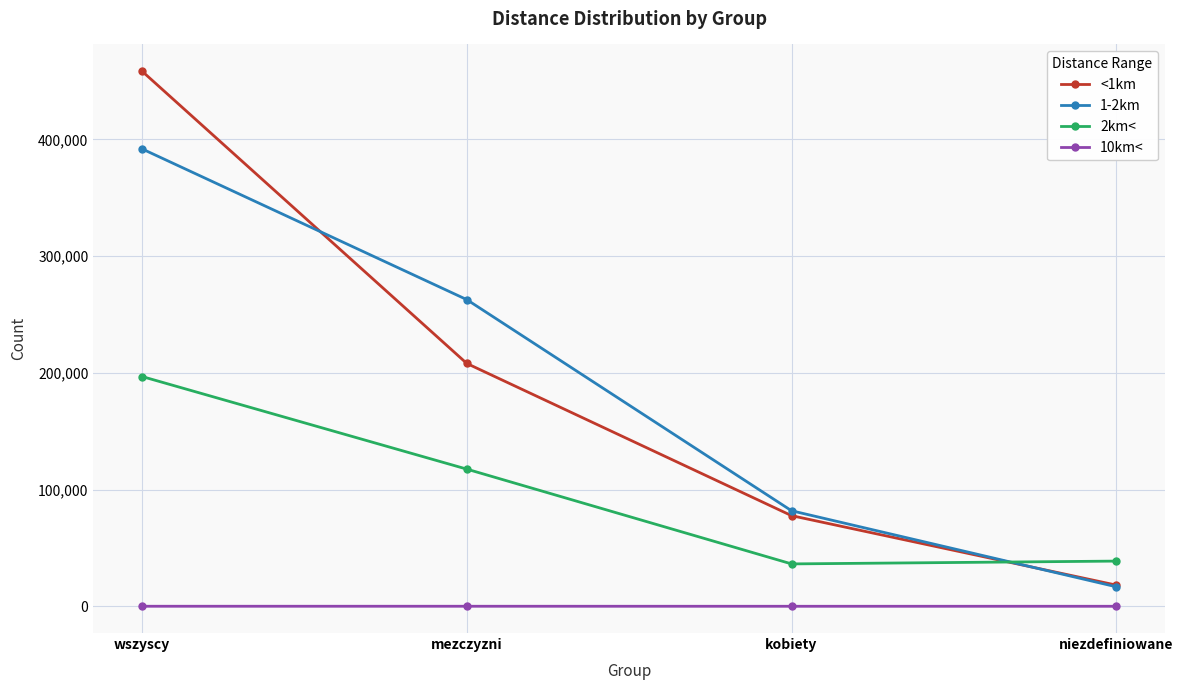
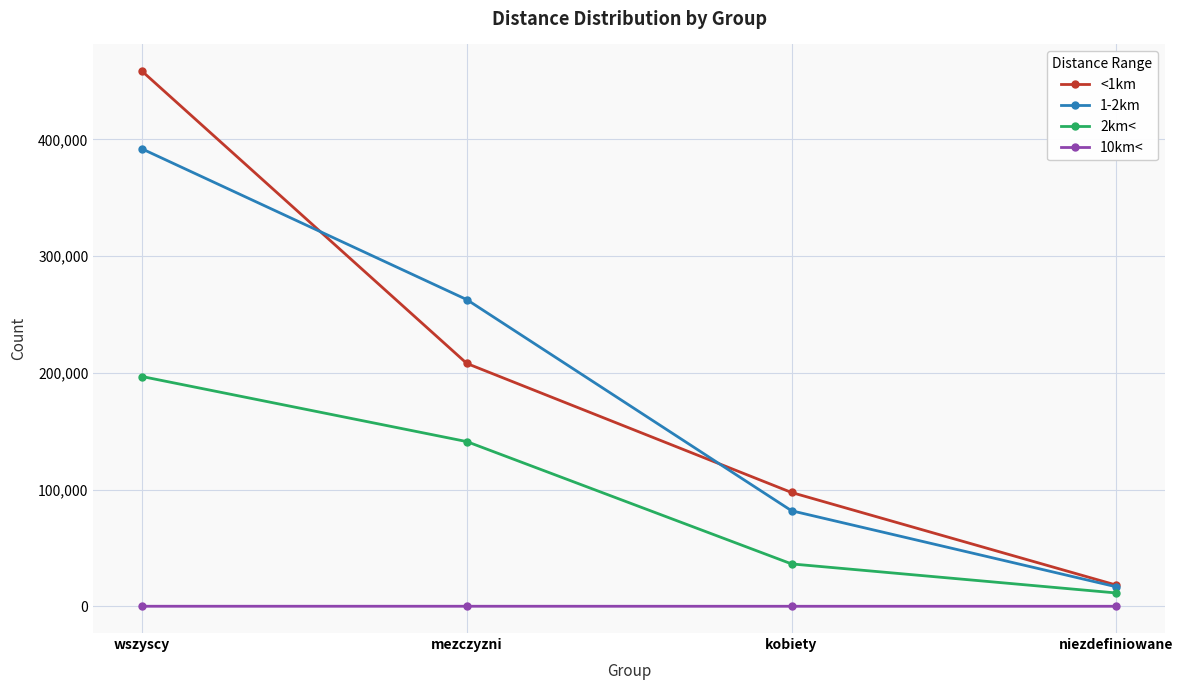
  {
    "<1km": {
      "wszyscy": "458,000",
      "mezczyzni": "208,000",
-     "kobiety": "78,000"
+     "kobiety": "97,000"
    },
    "1-2km": {
      "wszyscy": "392,000",
      "mezczyzni": "263,000",
      "kobiety": "82,000"
    },
    "2km<": {
      "wszyscy": "197,000",
-     "mezczyzni": "118,000",
+     "mezczyzni": "141,000",
      "kobiety": "36,000",
-     "niezdefiniowane": "39,000"
+     "niezdefiniowane": "11,000"
    },
    "10km<": {
      "wszyscy": "0",
      "mezczyzni": "0",
      "kobiety": "0",
      "niezdefiniowane": "0"
    }
  }
